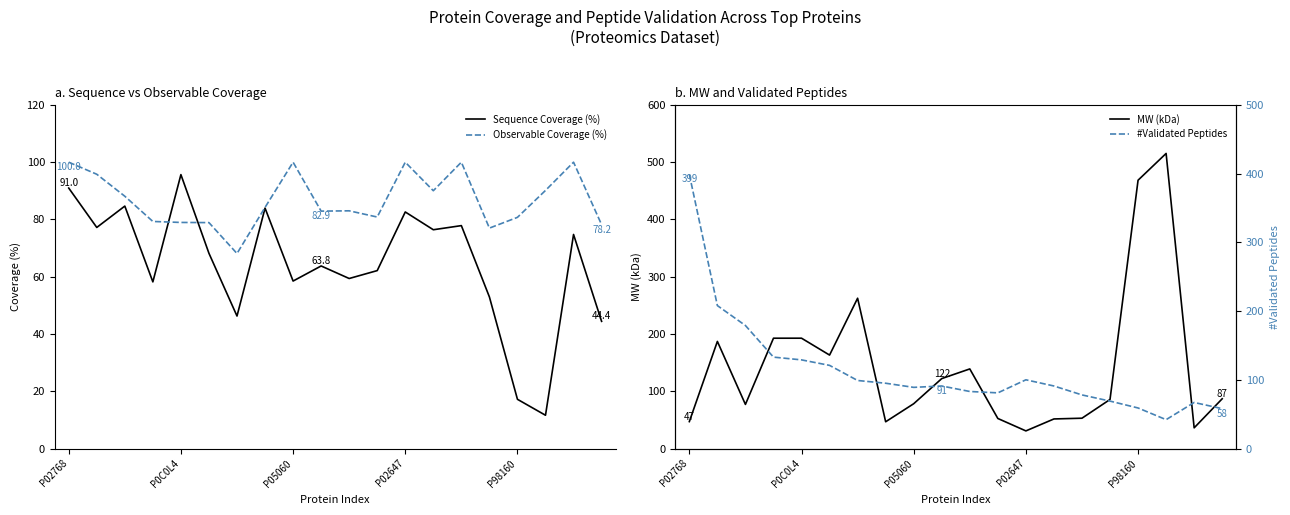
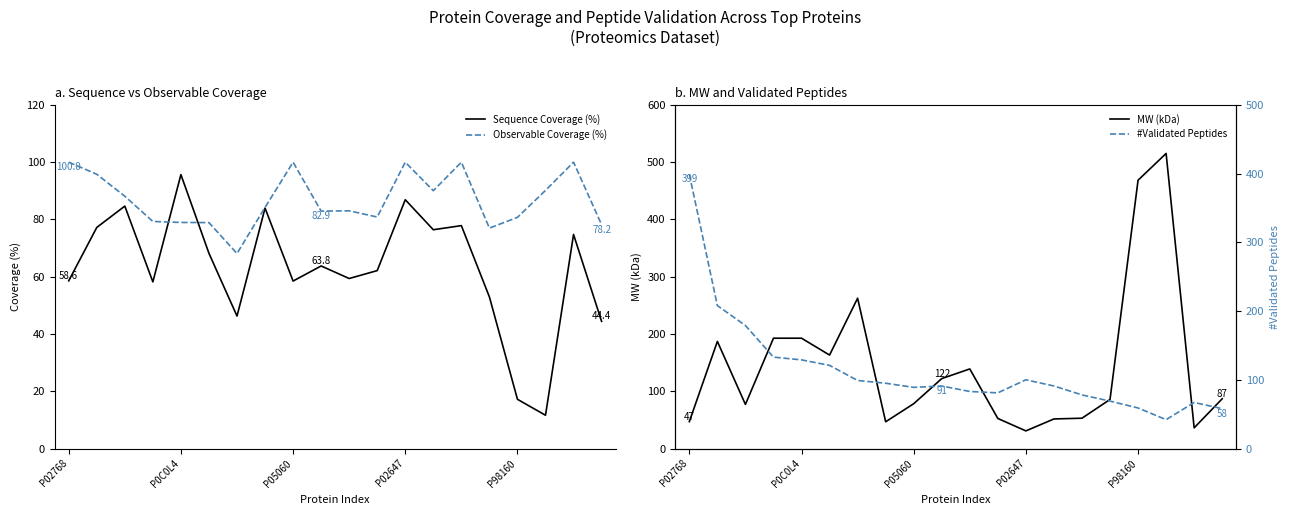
  {
    "a. Sequence vs Observable Coverage": {
      "Sequence Coverage (%)": {
-       "P02768": 91.0,
-       "P02647": 83
+       "P02768": 58.6,
+       "P02647": 87
      },
      "Observable Coverage (%)": {
        "P02768": 100.0
      }
    },
    "b. MW and Validated Peptides": {
      "MW (kDa)": {
        "P02768": 47
      },
      "#Validated Peptides": {
        "P02768": 399
      }
    }
  }
